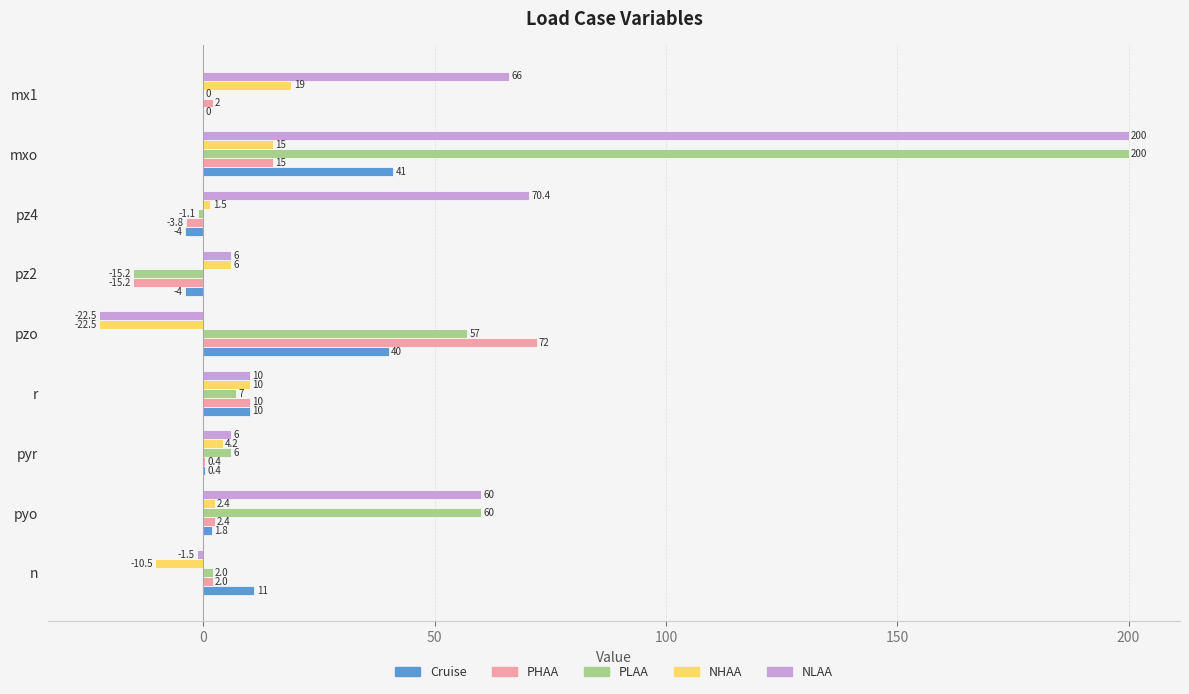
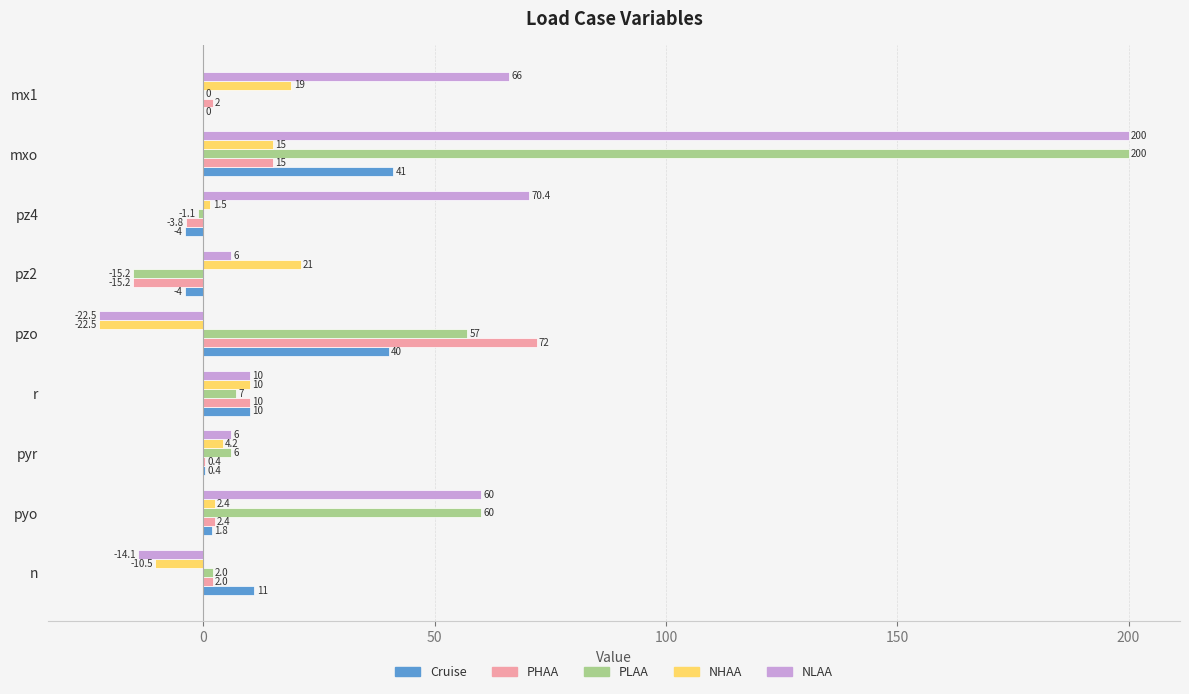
  {
    "Cruise": {
      "mx1": 0,
      "mxo": 41,
      "pz4": -4,
      "pz2": -4,
      "pzo": 40,
      "r": 10,
      "pyr": 0.4,
      "pyo": 1.8,
      "n": 11
    },
    "PHAA": {
      "mx1": 2,
      "mxo": 15,
      "pz4": -3.8,
      "pz2": -15.2,
      "pzo": 72,
      "r": 10,
      "pyr": 0.4,
      "pyo": 2.4,
      "n": 2.0
    },
    "PLAA": {
      "mx1": 0,
      "mxo": 200,
      "pz4": -1.1,
      "pz2": -15.2,
      "pzo": 57,
      "r": 7,
      "pyr": 6,
      "pyo": 60,
      "n": 2.0
    },
    "NHAA": {
      "mx1": 19,
      "mxo": 15,
      "pz4": 1.5,
-     "pz2": 6,
+     "pz2": 21,
      "pzo": -22.5,
      "r": 10,
      "pyr": 4.2,
      "pyo": 2.4,
      "n": -10.5
    },
    "NLAA": {
      "mx1": 66,
      "mxo": 200,
      "pz4": 70.4,
      "pz2": 6,
      "pzo": -22.5,
      "r": 10,
      "pyr": 6,
      "pyo": 60,
-     "n": -1.5
+     "n": -14.1
    }
  }
